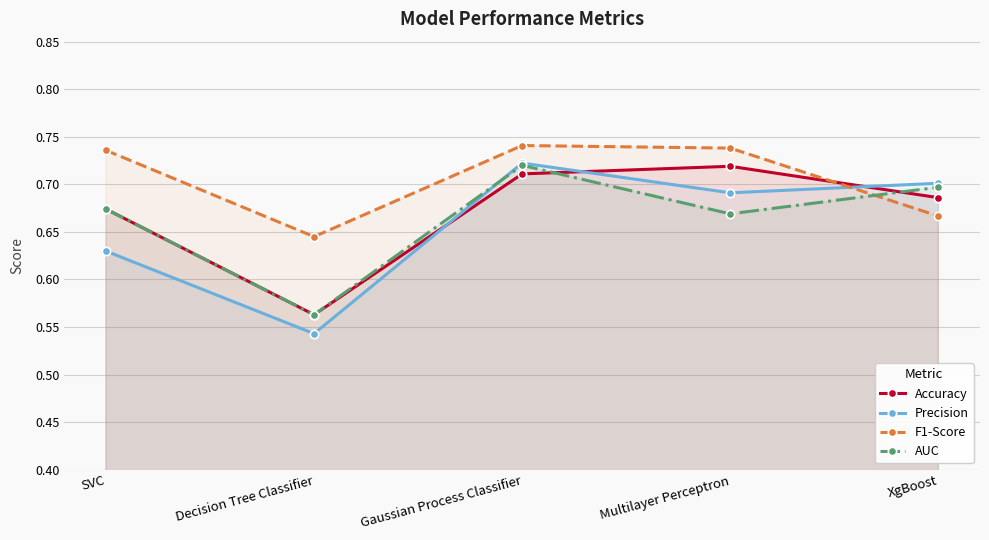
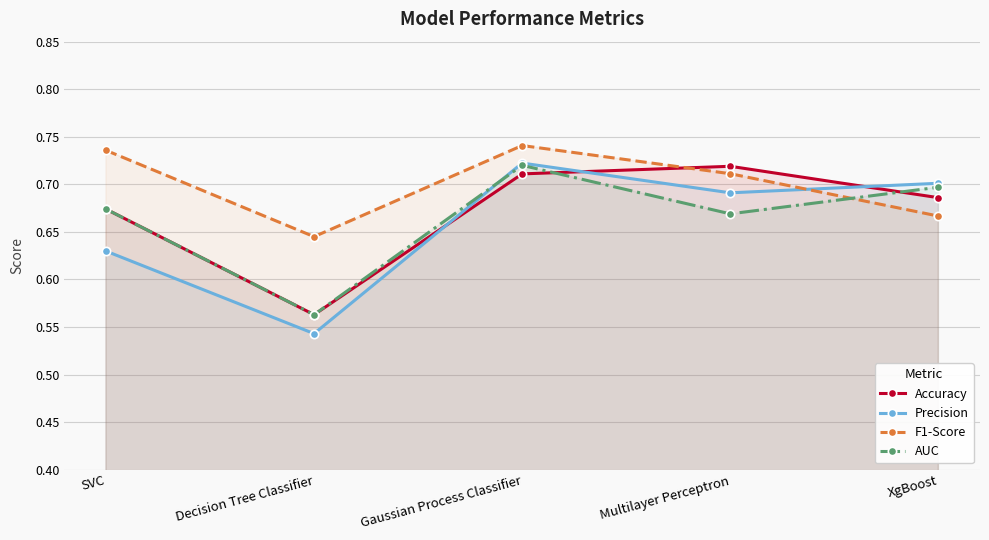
  {
    "Accuracy": {
      "Gaussian Process Classifier": 0.71,
      "Multilayer Perceptron": 0.72,
      "XgBoost": 0.69
    },
    "Precision": {
      "SVC": 0.63,
      "Decision Tree Classifier": 0.54,
      "Multilayer Perceptron": 0.69,
      "XgBoost": 0.70
    },
    "F1-Score": {
      "SVC": 0.74,
      "Decision Tree Classifier": 0.65,
      "Gaussian Process Classifier": 0.74,
-     "Multilayer Perceptron": 0.74,
+     "Multilayer Perceptron": 0.71,
      "XgBoost": 0.67
    },
    "AUC": {
      "Multilayer Perceptron": 0.67,
      "XgBoost": 0.70
    }
  }
